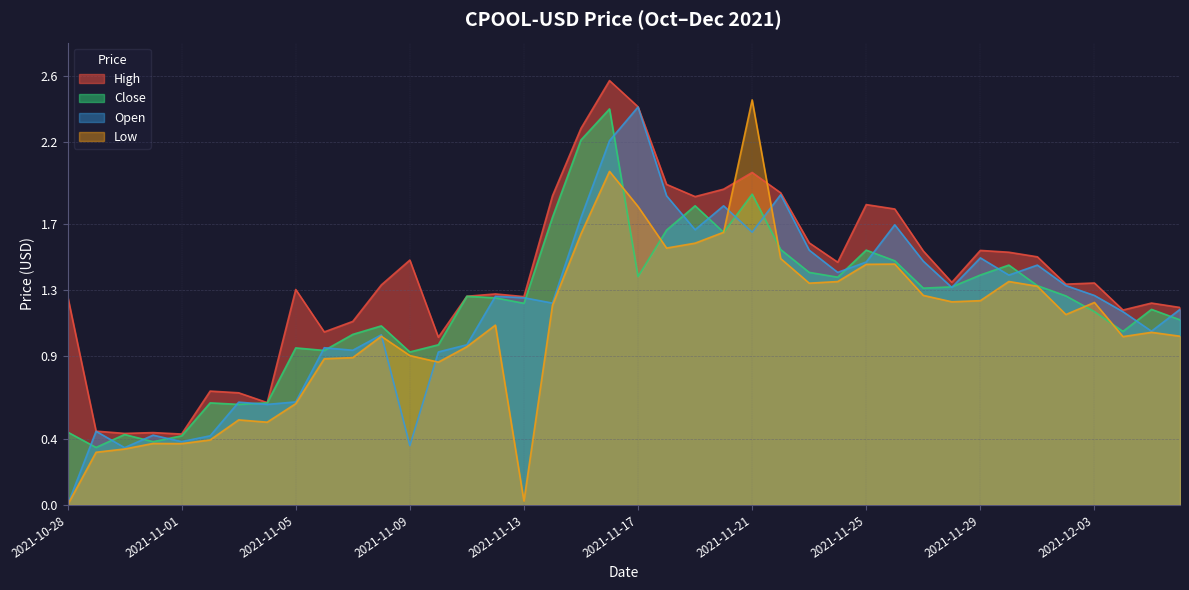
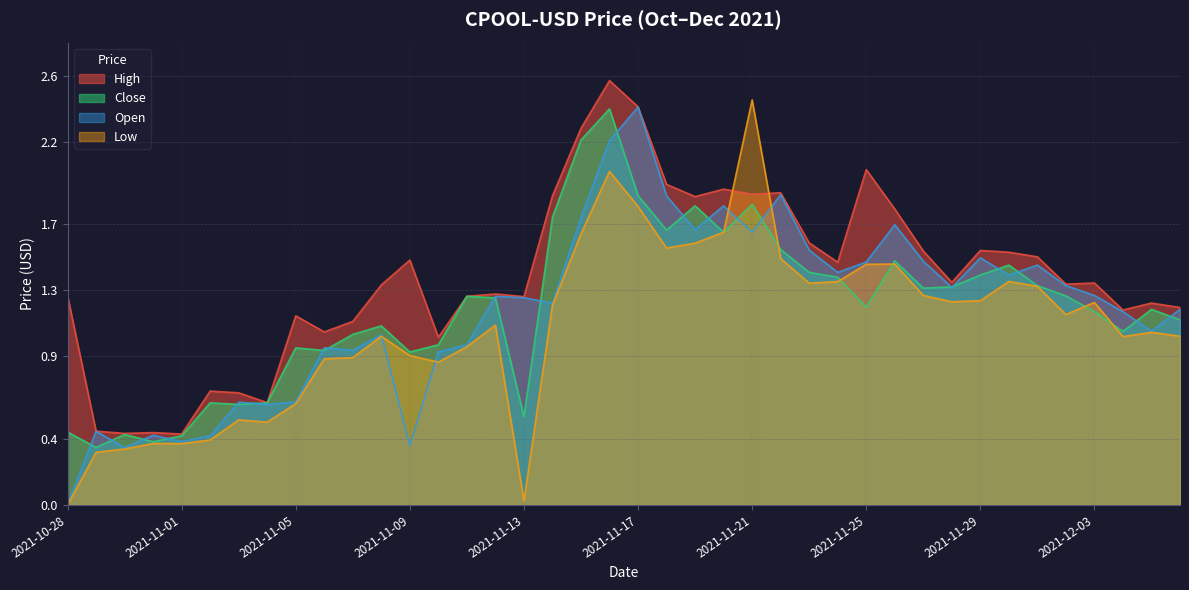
  {
    "High": {
      "2021-10-28": 1.27,
-     "2021-11-05": 1.30,
+     "2021-11-05": 1.15,
      "2021-11-09": 1.48,
-     "2021-11-21": 2.01,
-     "2021-11-25": 1.82,
+     "2021-11-21": 1.88,
+     "2021-11-25": 2.03,
      "2021-11-29": 1.54,
      "2021-12-03": 1.34
    },
    "Close": {
      "2021-10-28": 0.44,
      "2021-11-05": 0.95,
      "2021-11-09": 0.93,
-     "2021-11-13": 1.22,
-     "2021-11-17": 1.38,
-     "2021-11-21": 1.88,
-     "2021-11-25": 1.54,
+     "2021-11-13": 0.53,
+     "2021-11-17": 1.87,
+     "2021-11-21": 1.82,
+     "2021-11-25": 1.20,
      "2021-11-29": 1.39,
      "2021-12-03": 1.17
    },
    "Open": {
      "2021-11-09": 0.36,
      "2021-11-21": 1.65,
      "2021-11-29": 1.50,
      "2021-12-03": 1.27
    },
    "Low": {
      "2021-11-09": 0.90,
      "2021-11-13": 0.02,
      "2021-11-17": 1.81,
      "2021-11-21": 2.45,
      "2021-11-29": 1.24,
      "2021-12-03": 1.23
    }
  }
